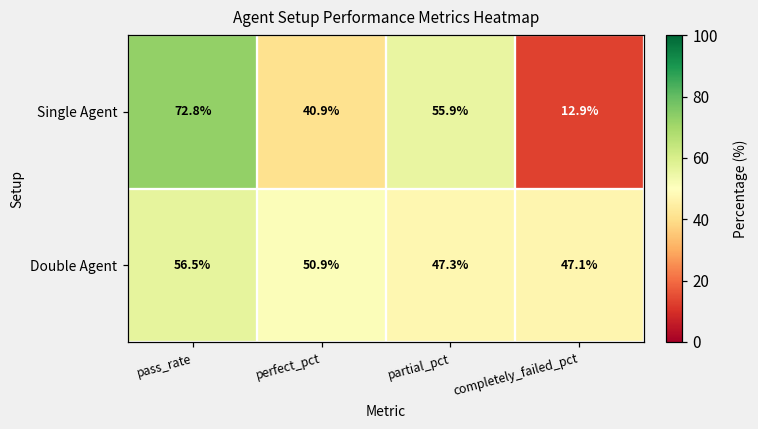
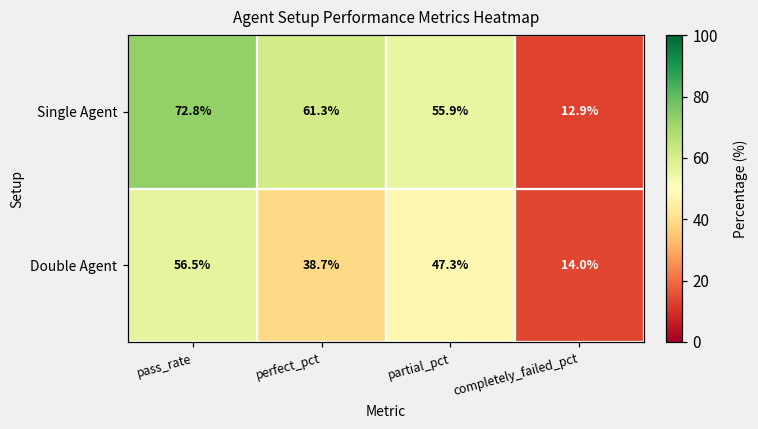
  {
    "Single Agent": {
      "pass_rate": "72.8%",
-     "perfect_pct": "40.9%",
+     "perfect_pct": "61.3%",
      "partial_pct": "55.9%",
      "completely_failed_pct": "12.9%"
    },
    "Double Agent": {
      "pass_rate": "56.5%",
-     "perfect_pct": "50.9%",
+     "perfect_pct": "38.7%",
      "partial_pct": "47.3%",
-     "completely_failed_pct": "47.1%"
+     "completely_failed_pct": "14.0%"
    }
  }
